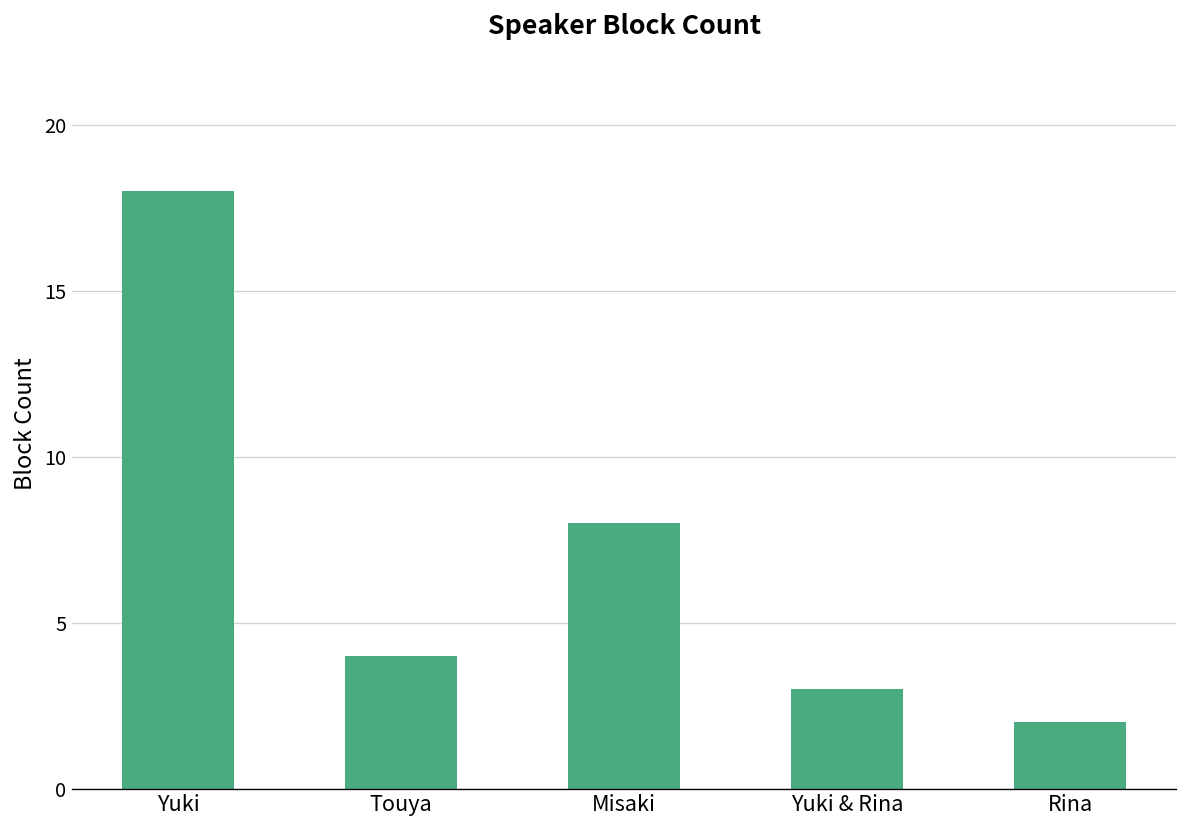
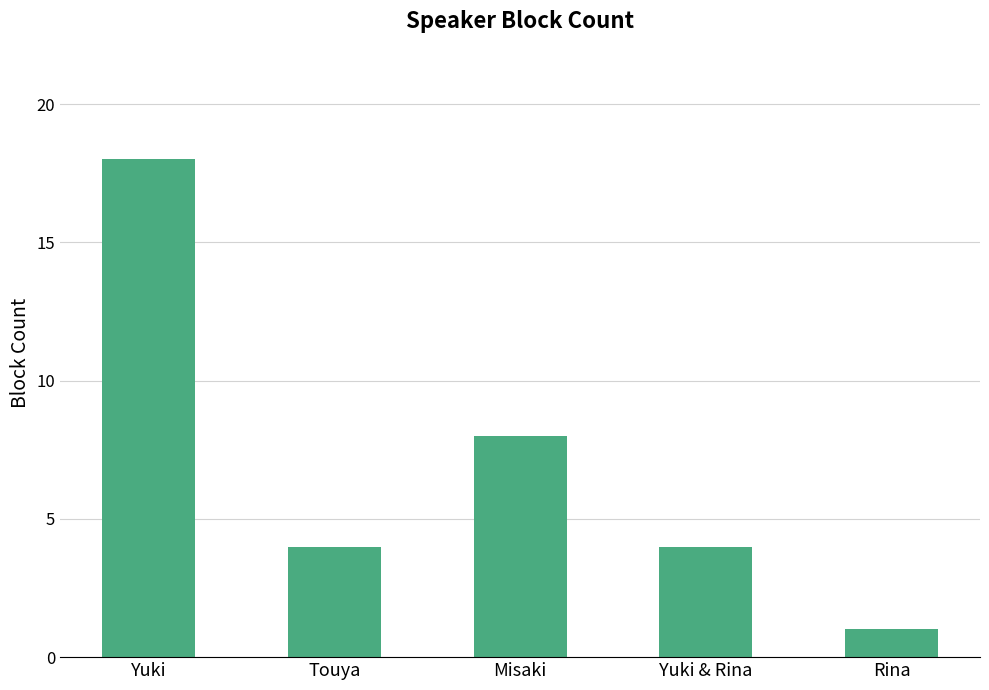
  {
    "Yuki": 18,
    "Touya": 4,
    "Misaki": 8,
-   "Yuki & Rina": 3,
-   "Rina": 2
+   "Yuki & Rina": 4,
+   "Rina": 1
  }
